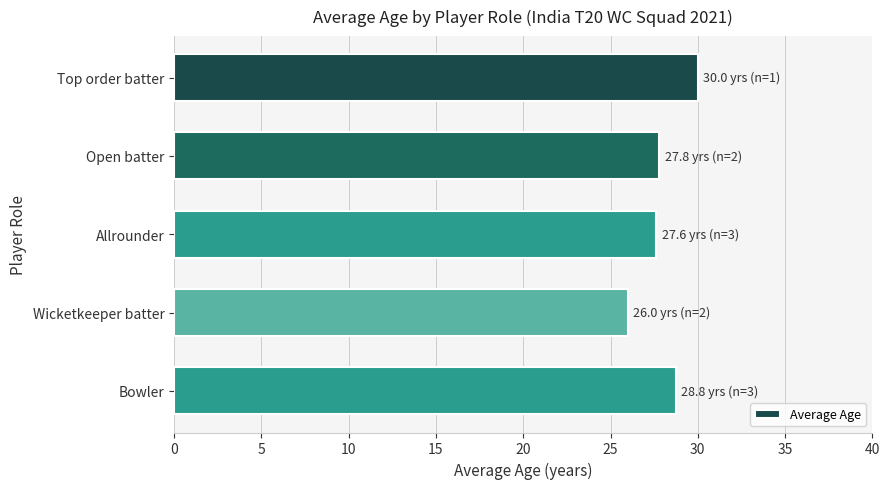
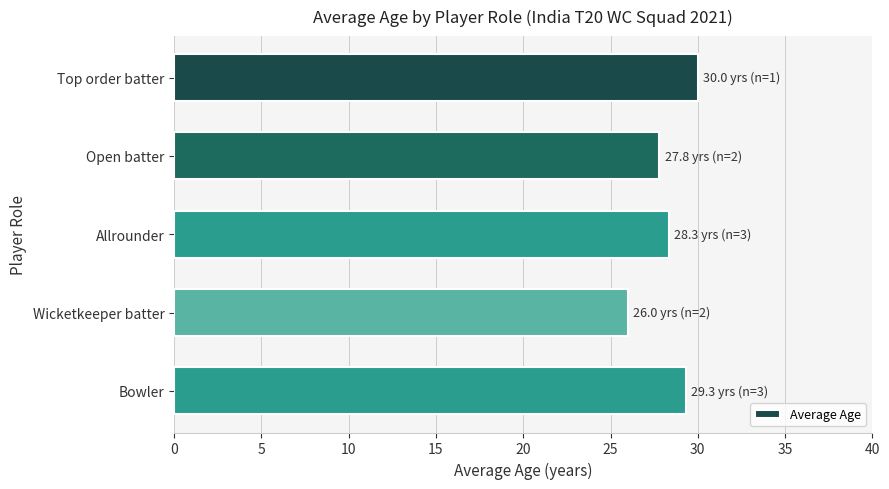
  {
    "Top order batter": 30.0,
    "Open batter": 27.8,
-   "Allrounder": 27.6,
+   "Allrounder": 28.3,
    "Wicketkeeper batter": 26.0,
-   "Bowler": 28.8
+   "Bowler": 29.3
  }
